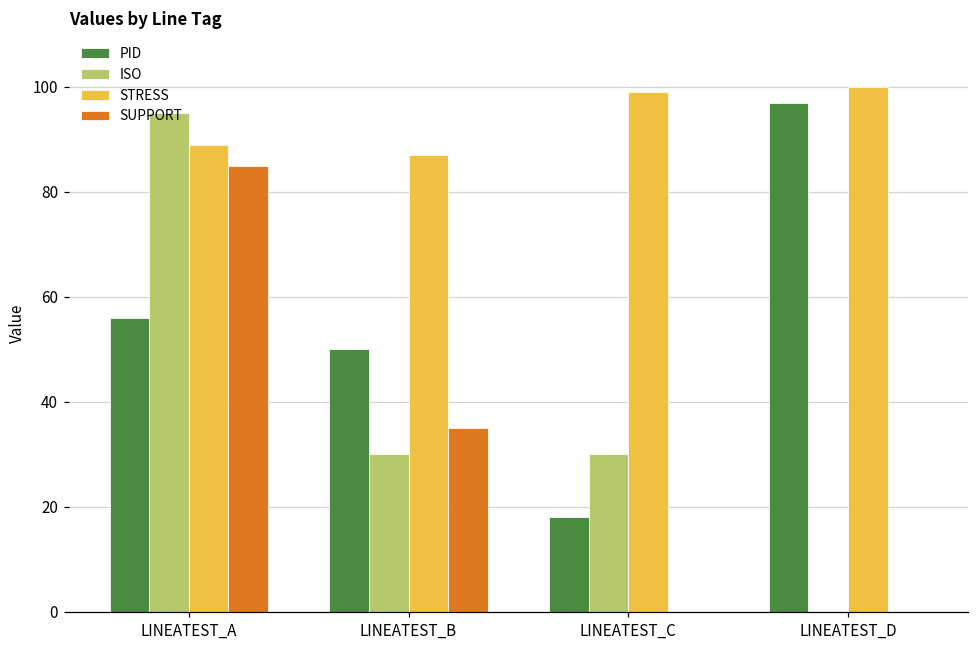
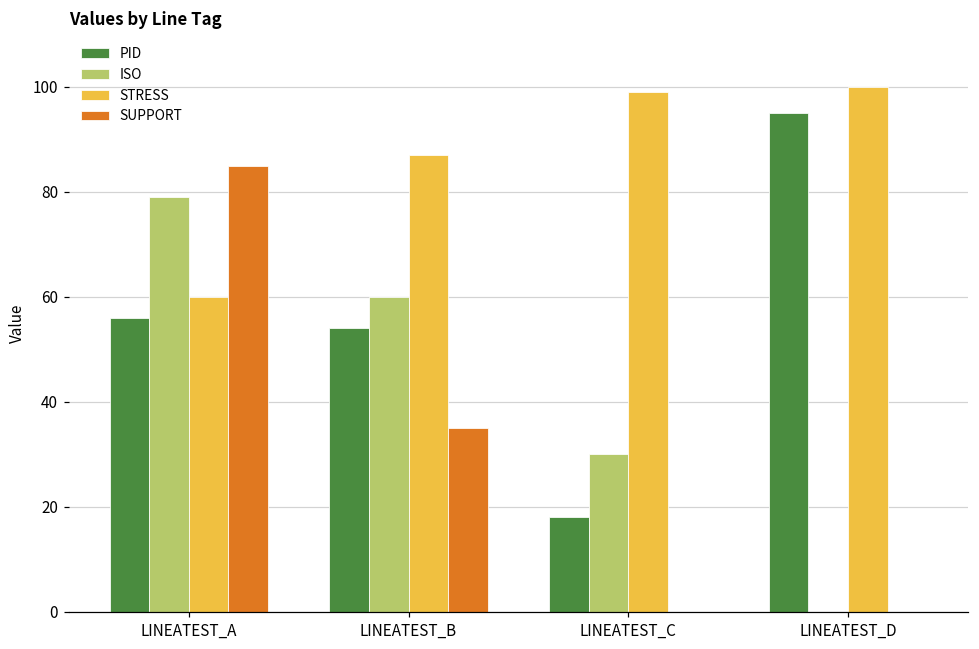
  {
    "PID": {
      "LINEATEST_A": 56,
-     "LINEATEST_B": 50,
+     "LINEATEST_B": 54,
      "LINEATEST_C": 18,
-     "LINEATEST_D": 97
+     "LINEATEST_D": 95
    },
    "ISO": {
-     "LINEATEST_A": 95,
-     "LINEATEST_B": 30,
+     "LINEATEST_A": 79,
+     "LINEATEST_B": 60,
      "LINEATEST_C": 30,
      "LINEATEST_D": 0
    },
    "STRESS": {
-     "LINEATEST_A": 89,
+     "LINEATEST_A": 60,
      "LINEATEST_B": 87,
      "LINEATEST_C": 99,
      "LINEATEST_D": 100
    },
    "SUPPORT": {
      "LINEATEST_A": 85,
      "LINEATEST_B": 35,
      "LINEATEST_C": 0,
      "LINEATEST_D": 0
    }
  }
